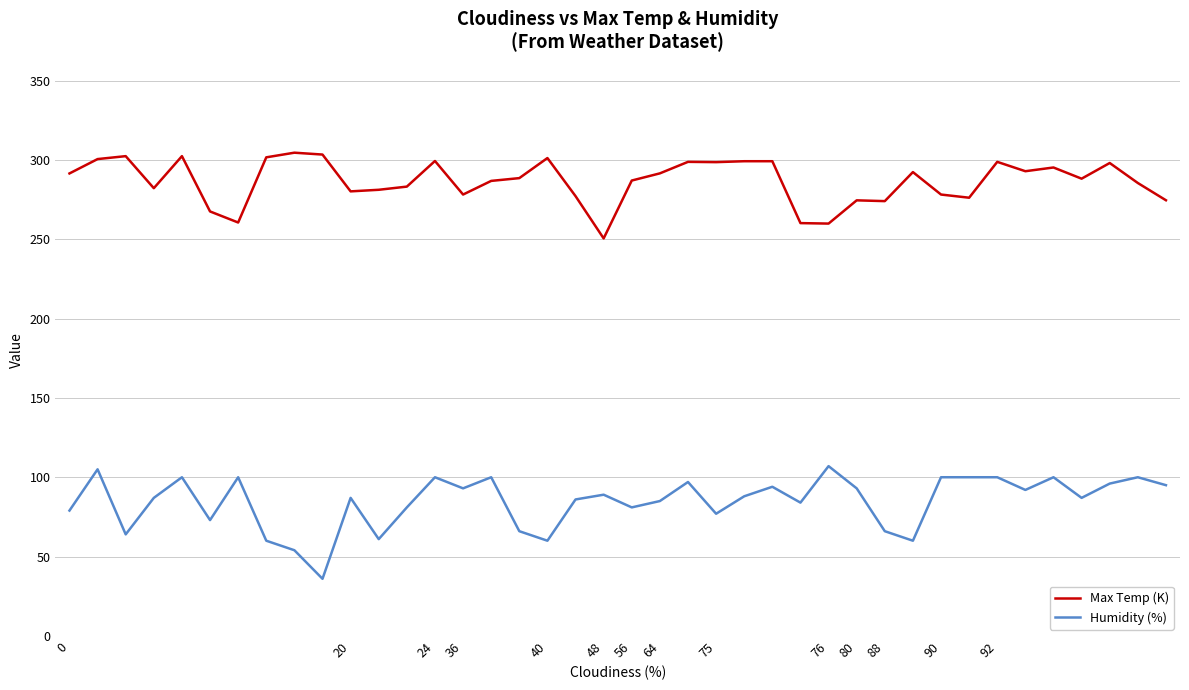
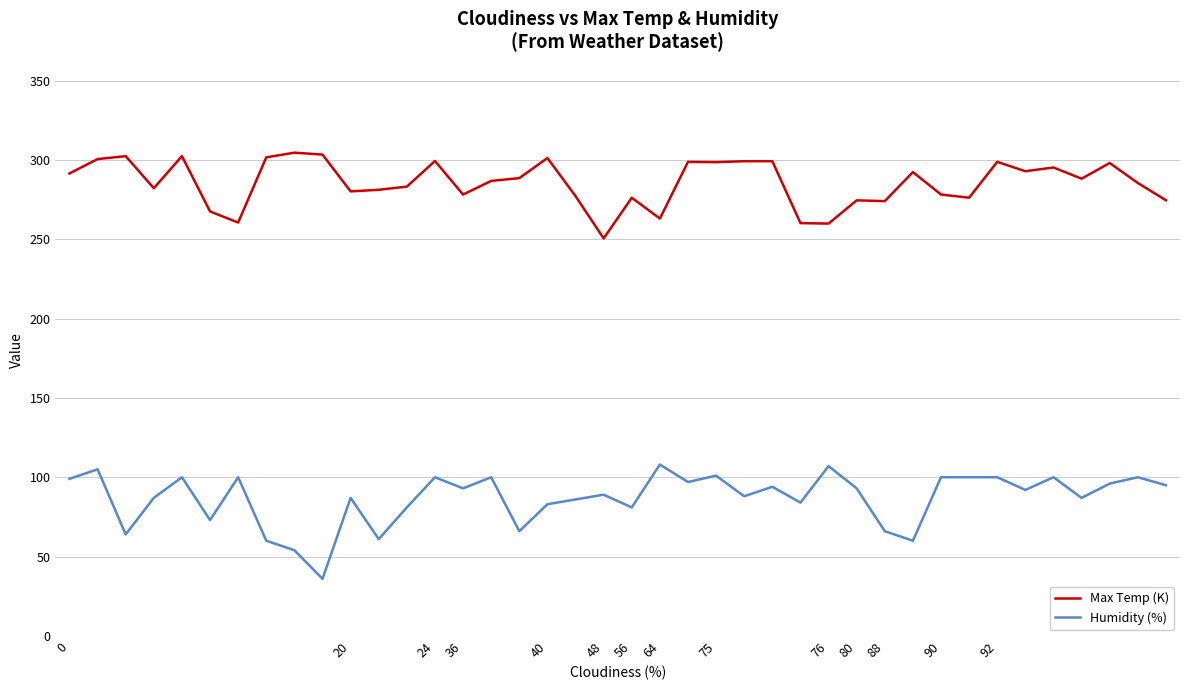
  {
    "Max Temp (K)": {
      "0": 291,
      "20": 280,
      "40": 301,
      "48": 251,
-     "56": 287,
-     "64": 292,
+     "56": 276,
+     "64": 263,
      "75": 299,
      "76": 260,
      "80": 274,
      "88": 274,
      "90": 278,
      "92": 299
    },
    "Humidity (%)": {
-     "0": 79,
+     "0": 99,
      "20": 87,
-     "40": 60,
+     "40": 83,
      "48": 89,
      "56": 81,
-     "64": 85,
-     "75": 77,
+     "64": 108,
+     "75": 101,
      "76": 107,
      "80": 93,
      "88": 66,
      "90": 100,
      "92": 100
    }
  }
